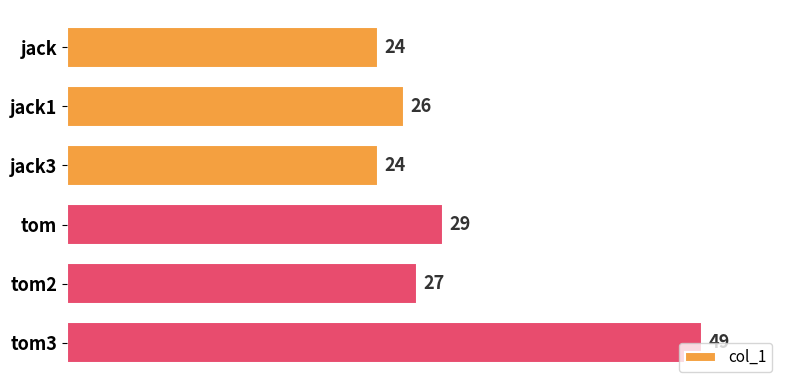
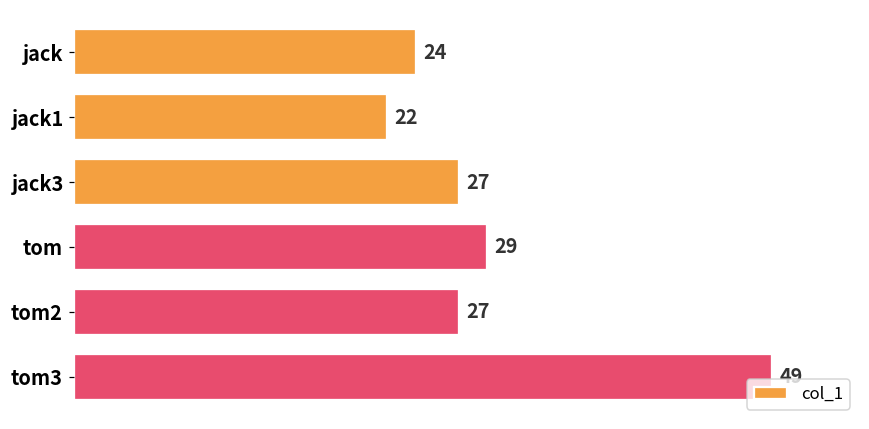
  {
    "jack": 24,
-   "jack1": 26,
-   "jack3": 24,
+   "jack1": 22,
+   "jack3": 27,
    "tom": 29,
    "tom2": 27
  }
